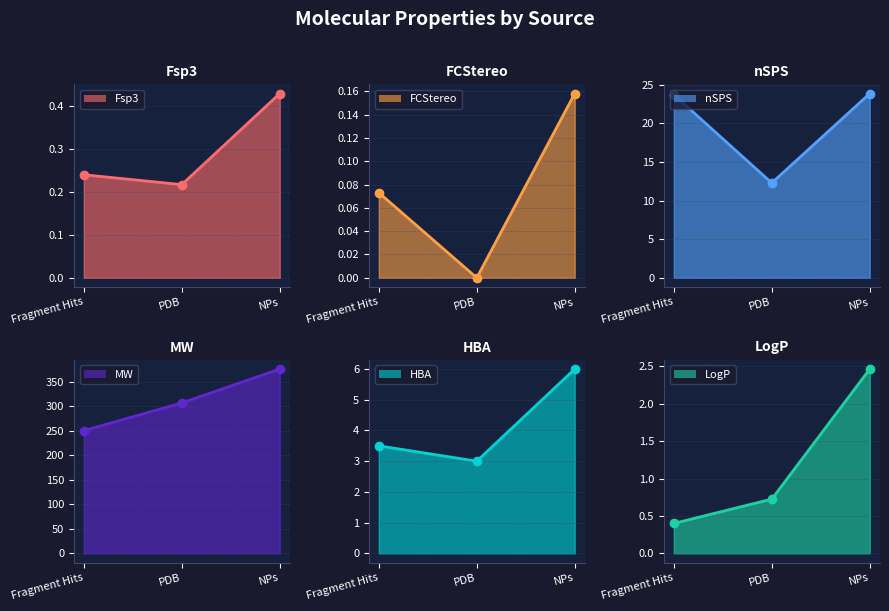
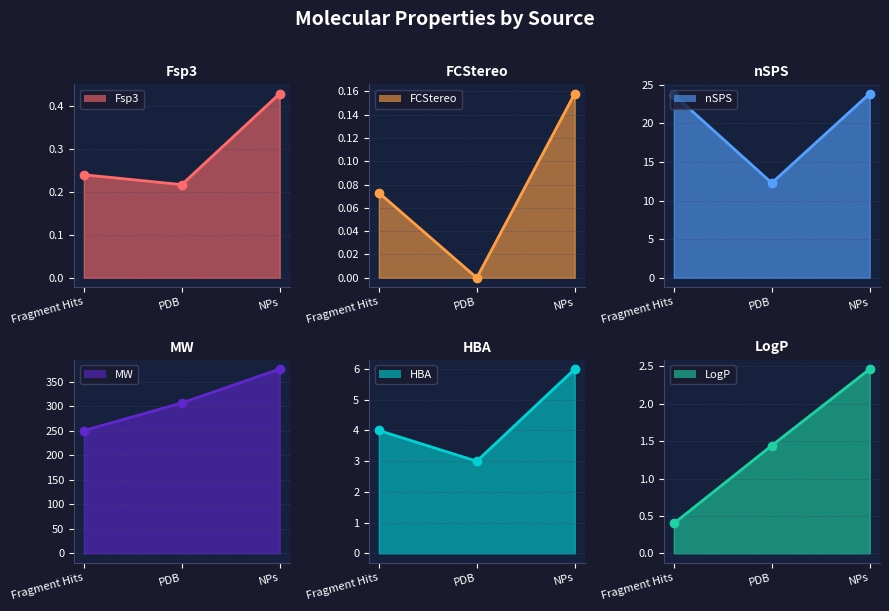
  {
    "Fsp3": {
      "Fragment Hits": 0.24,
      "PDB": 0.22,
      "NPs": 0.43
    },
    "FCStereo": {
      "Fragment Hits": 0.073,
      "PDB": 0.000,
      "NPs": 0.158
    },
    "nSPS": {
      "PDB": 12,
      "NPs": 24
    },
    "MW": {
      "Fragment Hits": 250,
      "PDB": 310,
      "NPs": 380
    },
    "HBA": {
-     "Fragment Hits": 3.5,
+     "Fragment Hits": 4.0,
      "PDB": 3.0,
      "NPs": 6.0
    },
    "LogP": {
      "Fragment Hits": 0.4,
-     "PDB": 0.7,
+     "PDB": 1.4,
      "NPs": 2.5
    }
  }
